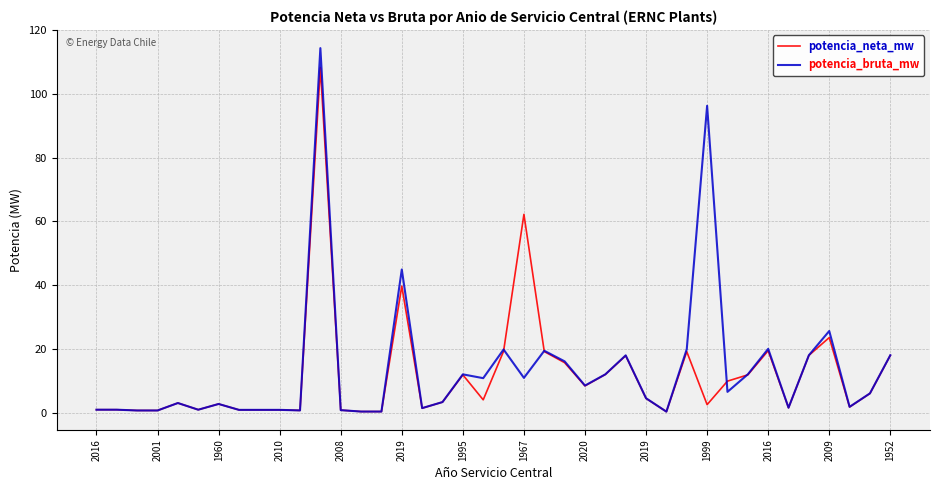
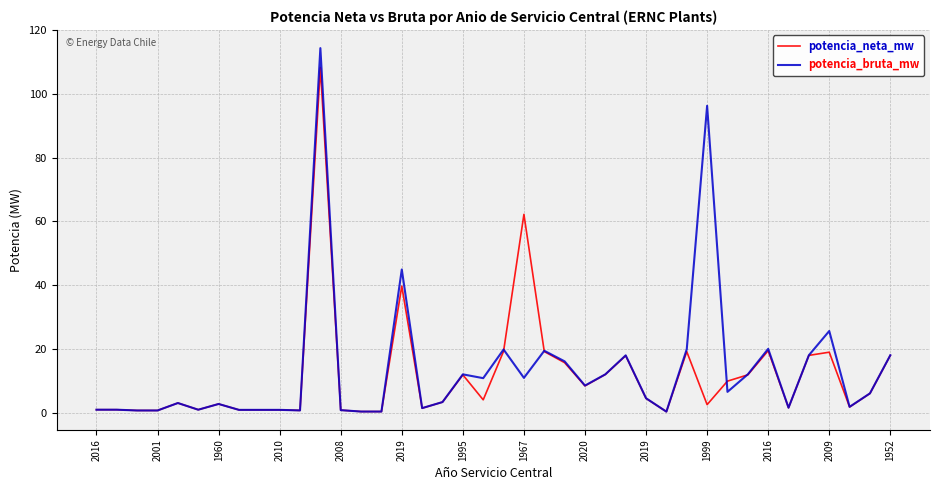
  {
    "potencia_neta_mw": {
      "1967": 62,
      "1999": 2,
-     "2009": 24
+     "2009": 19
    },
    "potencia_bruta_mw": {
      "1967": 11,
      "1999": 96,
      "2009": 26
    }
  }
